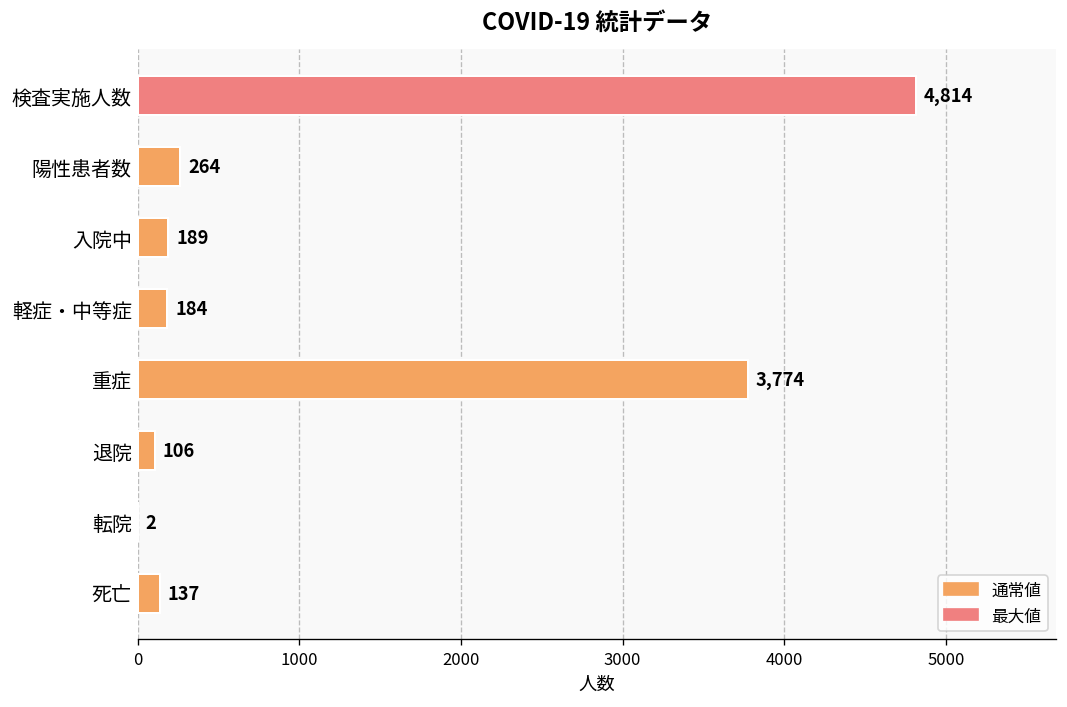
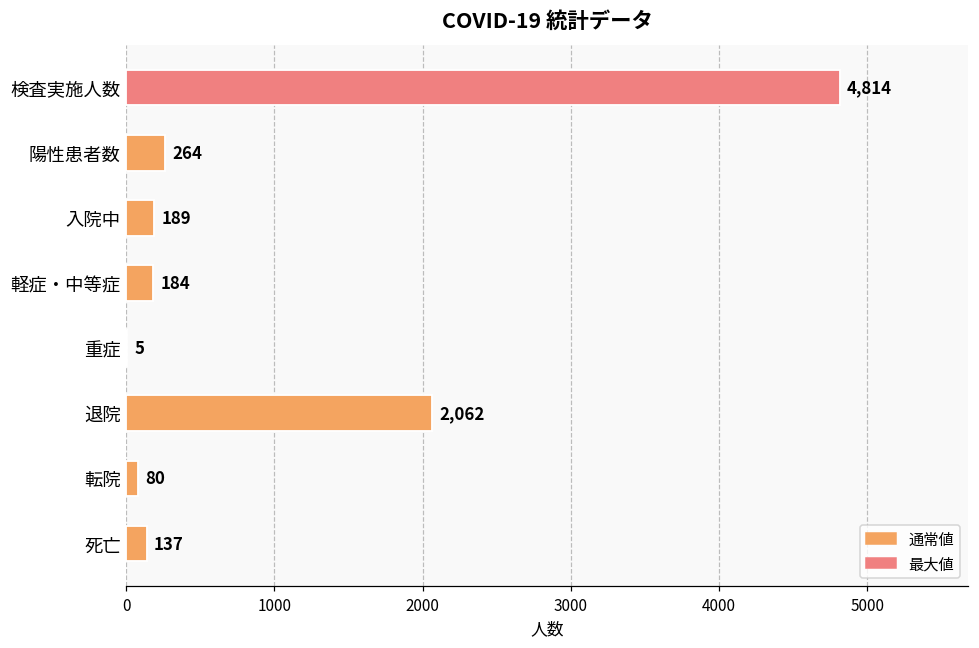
  {
    "検査実施人数": "4,814",
    "陽性患者数": "264",
    "入院中": "189",
    "軽症・中等症": "184",
-   "重症": "3,774",
-   "退院": "106",
-   "転院": "2",
+   "重症": "5",
+   "退院": "2,062",
+   "転院": "80",
    "死亡": "137"
  }
